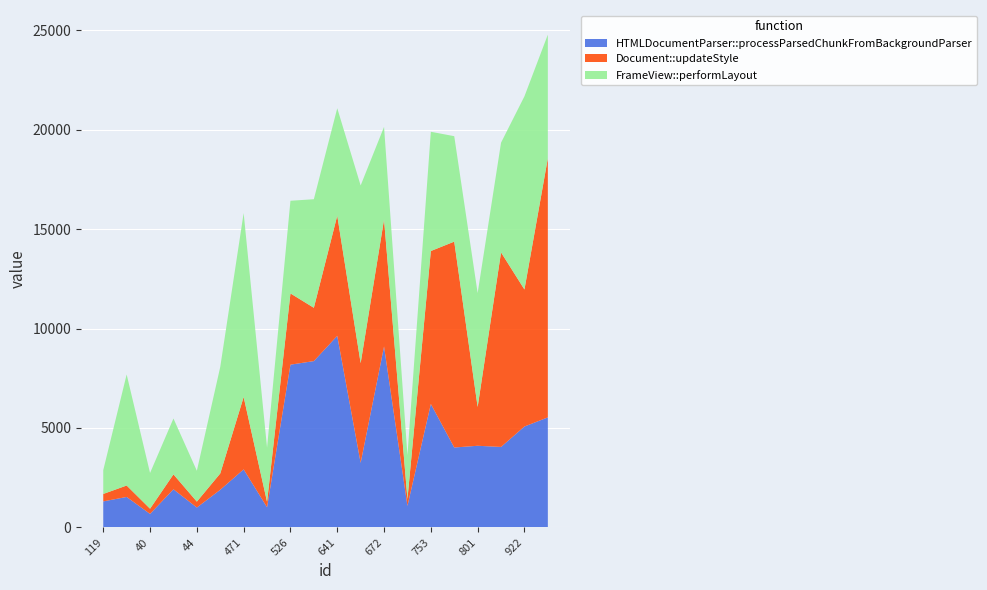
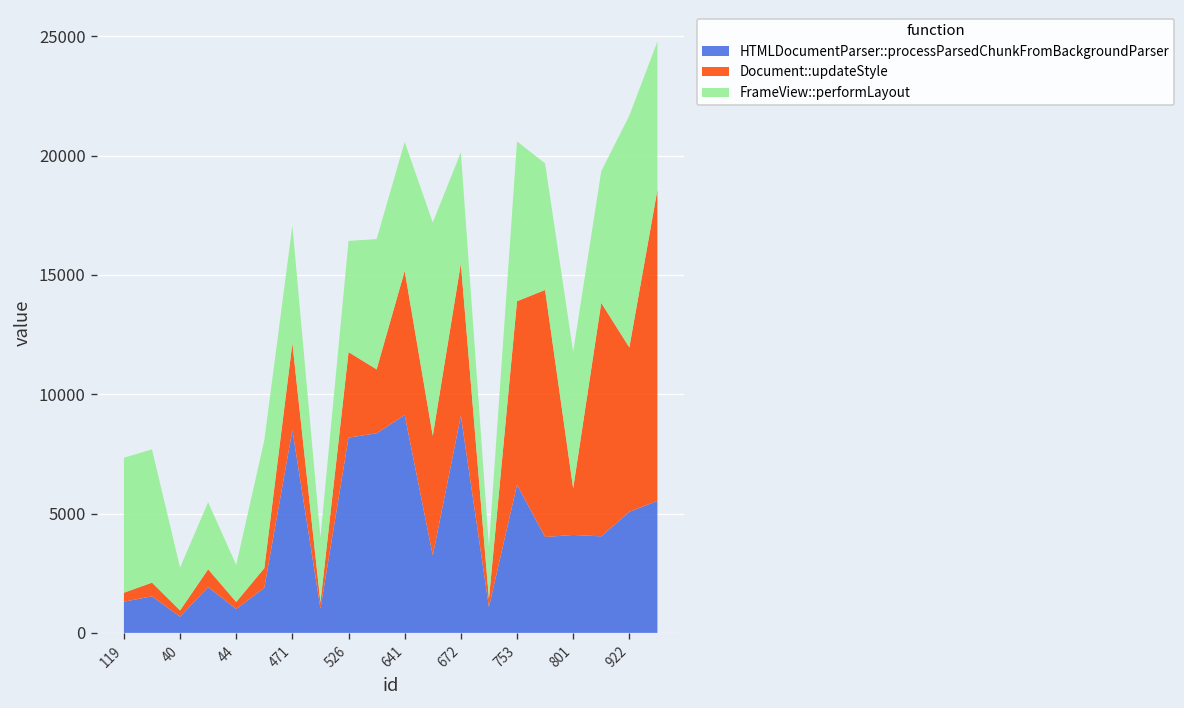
  {
    "HTMLDocumentParser::processParsedChunkFromBackgroundParser": {
      "119": 1300,
      "40": 700,
      "44": 1000,
-     "471": 2900,
+     "471": 8500,
      "526": 8200,
-     "641": 9600,
+     "641": 9100,
      "672": 9100,
      "753": 6200,
      "801": 4100,
      "922": 5100
    },
    "Document::updateStyle": {
      "119": 400,
      "40": 300,
      "44": 300,
      "471": 3600,
      "526": 3600,
      "641": 6000,
      "672": 6400,
      "753": 7700,
      "801": 2000,
      "922": 6900
    },
    "FrameView::performLayout": {
-     "119": 1200,
+     "119": 5700,
      "40": 1800,
      "44": 1600,
-     "471": 9300,
+     "471": 4900,
      "526": 4700,
      "641": 5400,
      "672": 4700,
-     "753": 6000,
+     "753": 6700,
      "801": 5700,
      "922": 9700
    }
  }
